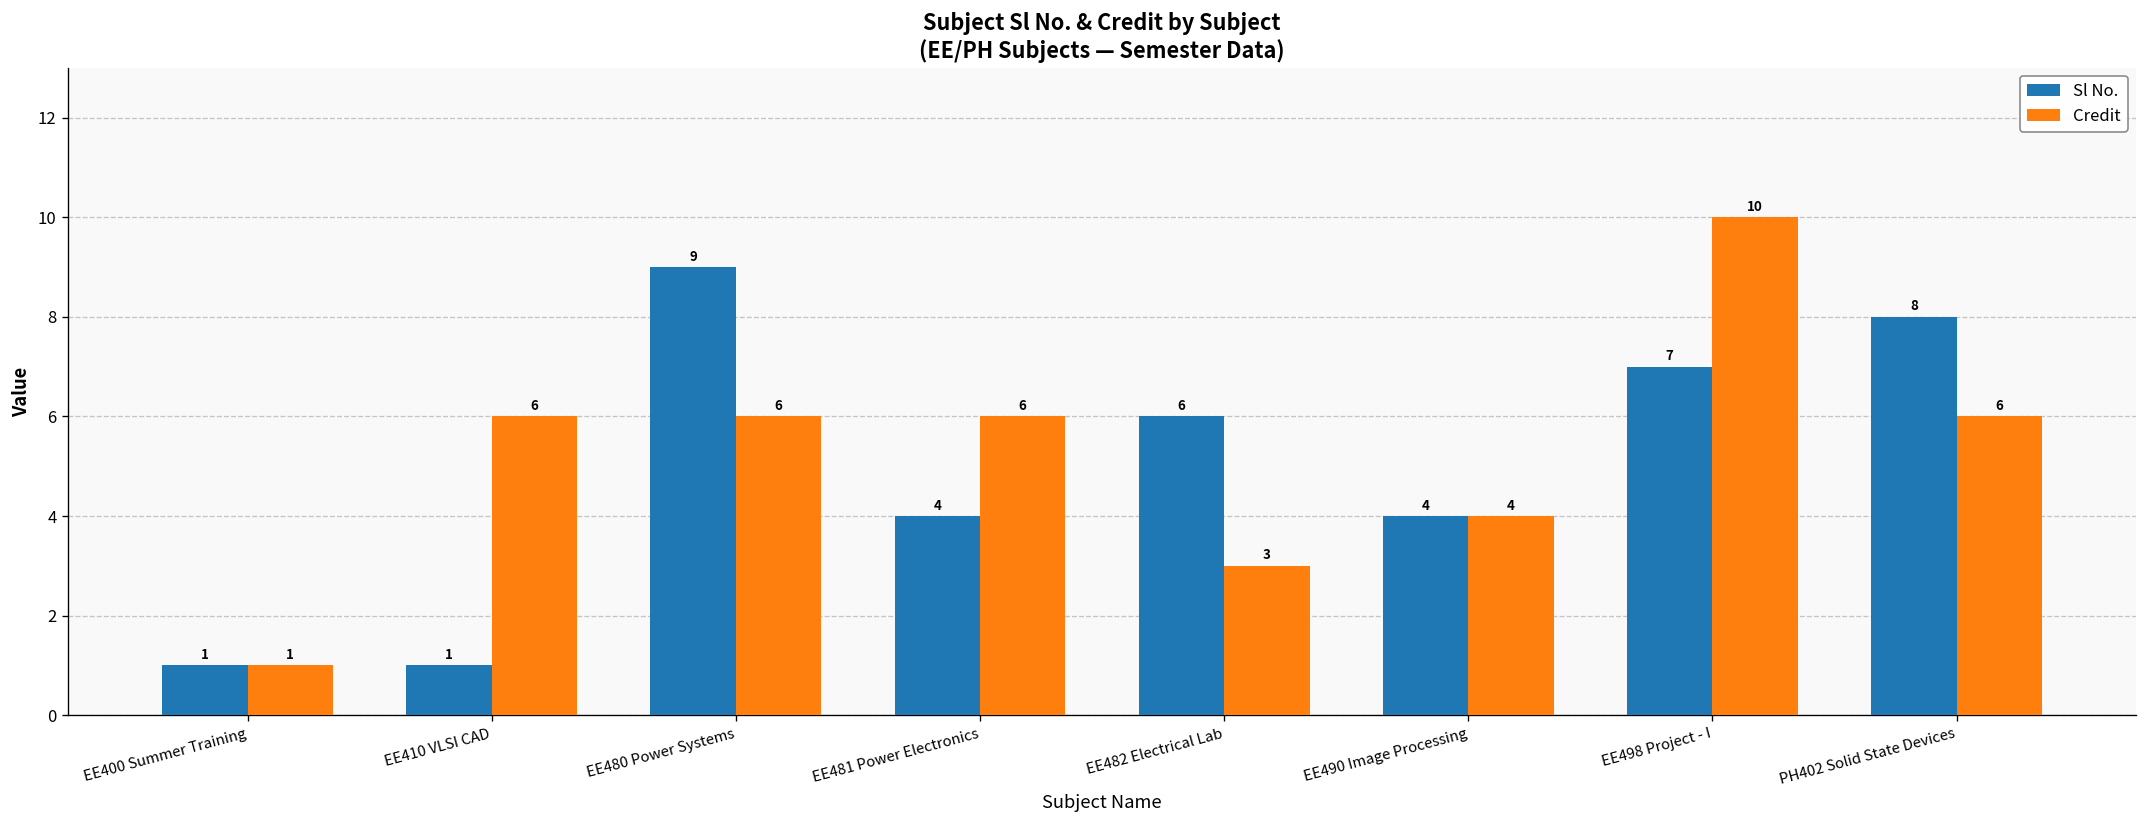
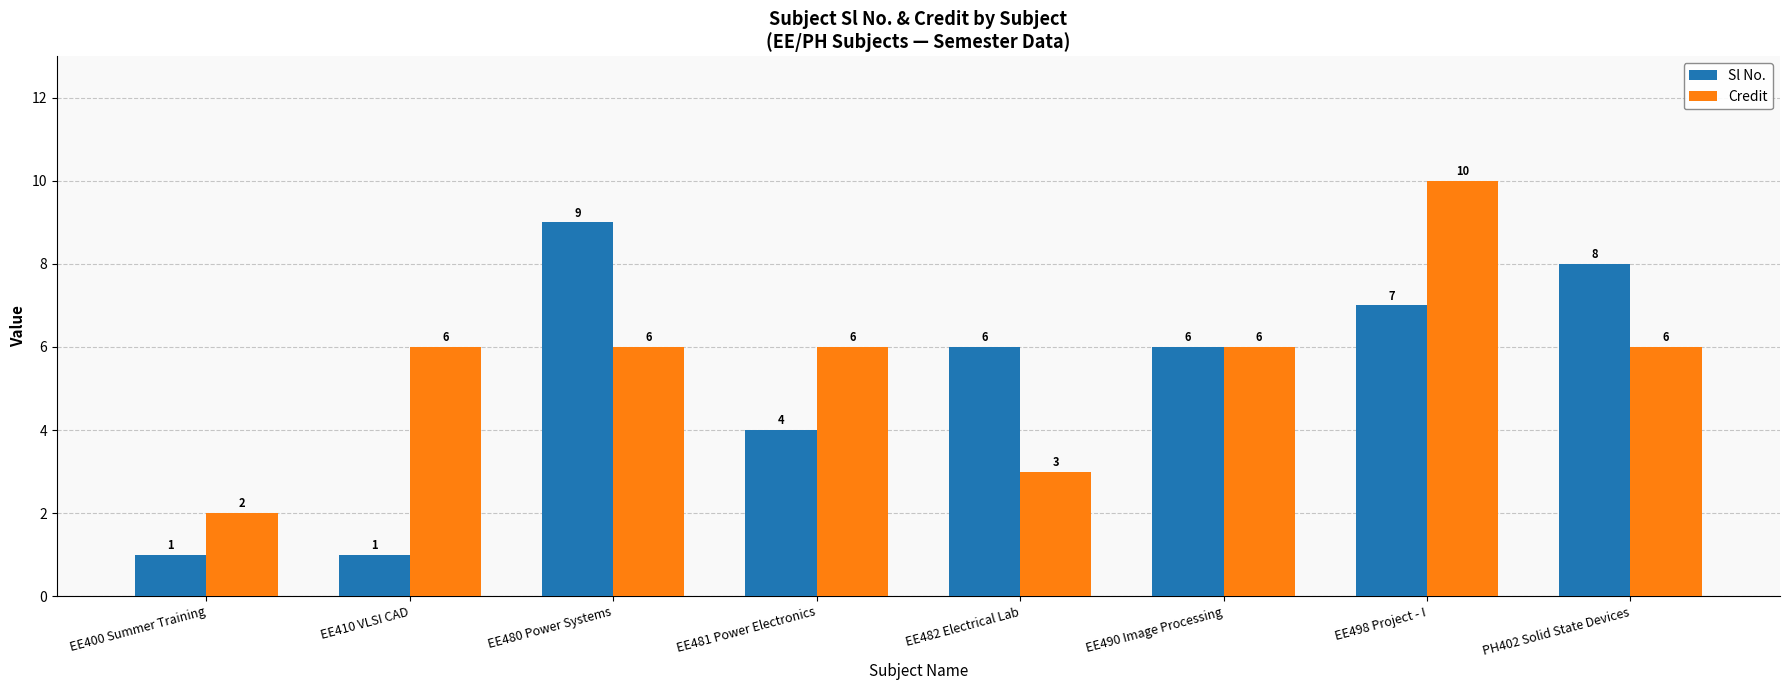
  {
    "Sl No.": {
      "EE400 Summer Training": 1,
      "EE410 VLSI CAD": 1,
      "EE480 Power Systems": 9,
      "EE481 Power Electronics": 4,
      "EE482 Electrical Lab": 6,
-     "EE490 Image Processing": 4,
+     "EE490 Image Processing": 6,
      "EE498 Project - I": 7,
      "PH402 Solid State Devices": 8
    },
    "Credit": {
-     "EE400 Summer Training": 1,
+     "EE400 Summer Training": 2,
      "EE410 VLSI CAD": 6,
      "EE480 Power Systems": 6,
      "EE481 Power Electronics": 6,
      "EE482 Electrical Lab": 3,
-     "EE490 Image Processing": 4,
+     "EE490 Image Processing": 6,
      "EE498 Project - I": 10,
      "PH402 Solid State Devices": 6
    }
  }
